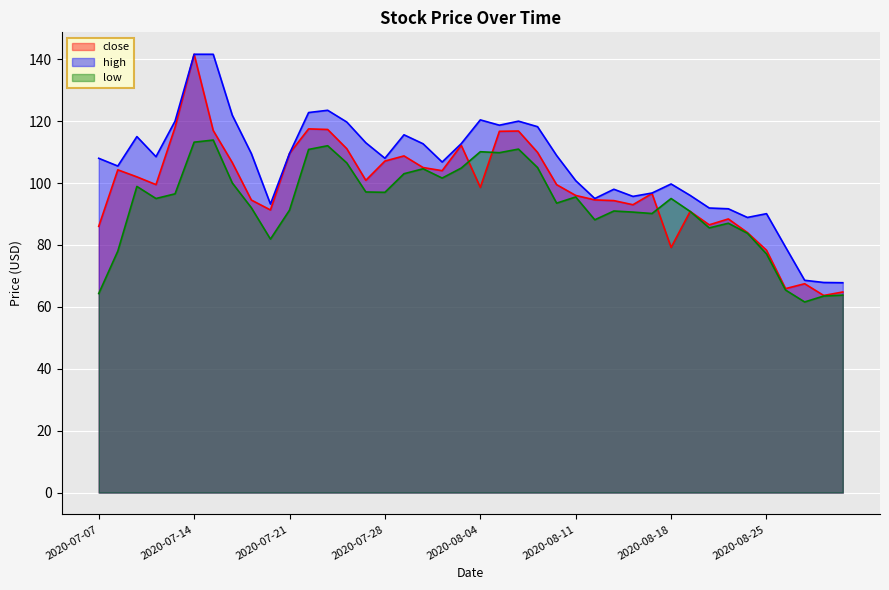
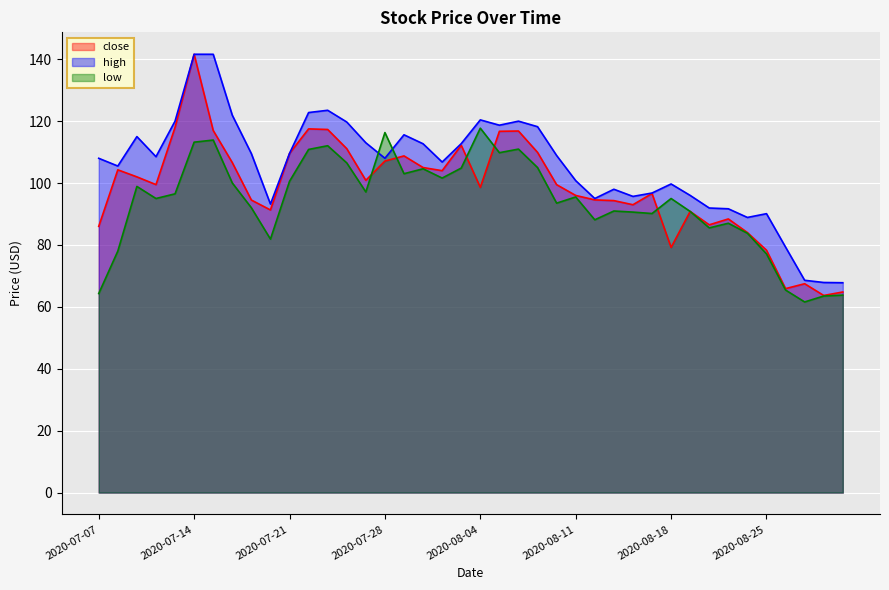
  {
    "close": {
      "2020-07-07": 86,
      "2020-07-28": 107,
      "2020-08-04": 99,
      "2020-08-18": 79,
      "2020-08-25": 78
    },
    "high": {
      "2020-07-07": 108,
      "2020-07-28": 108,
      "2020-08-04": 120,
      "2020-08-11": 101,
      "2020-08-18": 100,
      "2020-08-25": 90
    },
    "low": {
      "2020-07-07": 64,
      "2020-07-14": 113,
-     "2020-07-21": 91,
-     "2020-07-28": 97,
-     "2020-08-04": 110,
+     "2020-07-21": 101,
+     "2020-07-28": 116,
+     "2020-08-04": 118,
      "2020-08-18": 95,
      "2020-08-25": 77
    }
  }
